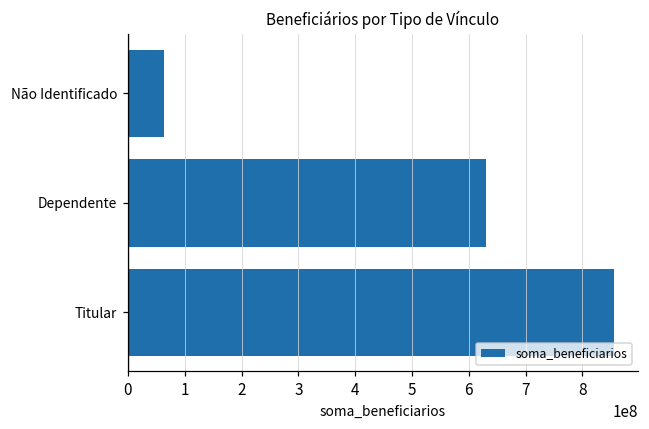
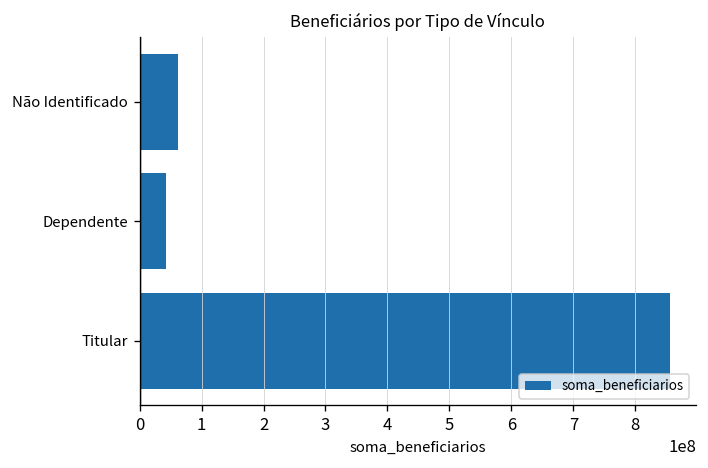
  {
    "Não Identificado": 60000000,
-   "Dependente": 630000000,
+   "Dependente": 40000000,
    "Titular": 860000000
  }
